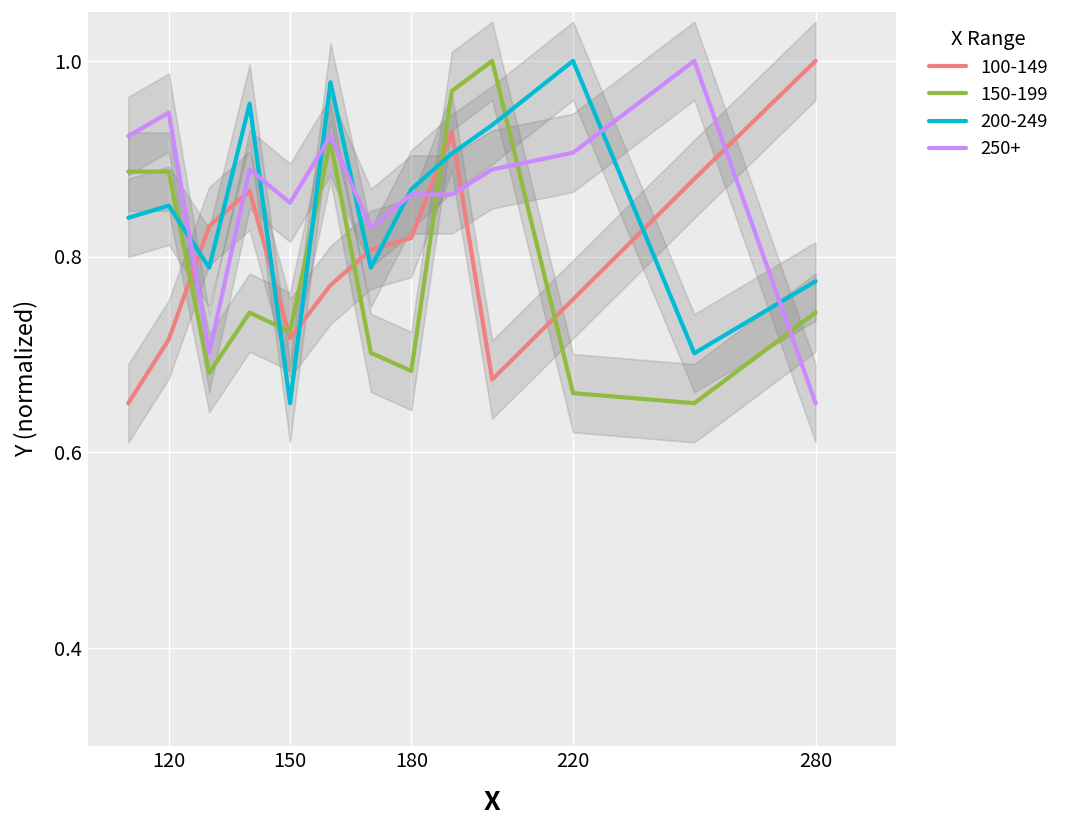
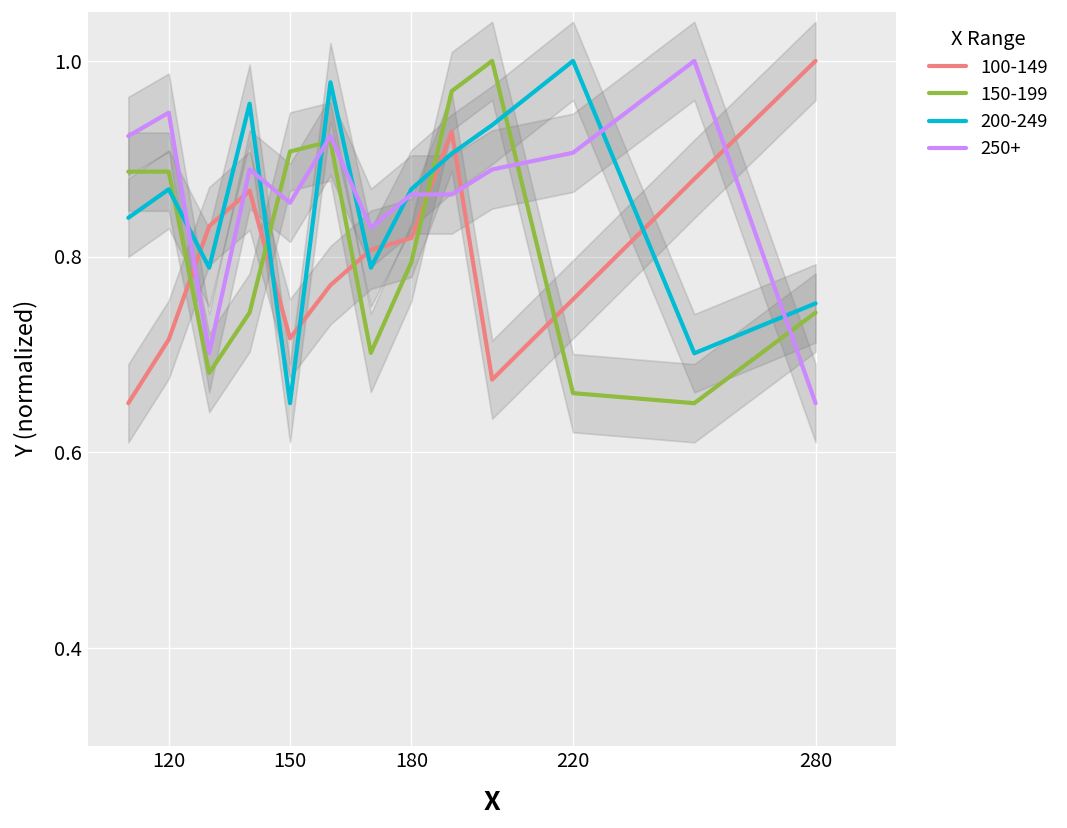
  {
    "100-149": {
      "120": 0.72,
      "150": 0.72,
      "180": 0.82,
      "220": 0.76,
      "280": 1.00
    },
    "150-199": {
      "120": 0.89,
-     "150": 0.72,
-     "180": 0.68,
+     "150": 0.91,
+     "180": 0.79,
      "220": 0.66,
      "280": 0.74
    },
    "200-249": {
-     "120": 0.85,
+     "120": 0.87,
      "150": 0.65,
      "180": 0.87,
      "220": 1.00,
-     "280": 0.77
+     "280": 0.75
    },
    "250+": {
      "120": 0.95,
      "150": 0.85,
      "180": 0.86,
      "220": 0.91,
      "280": 0.65
    }
  }
